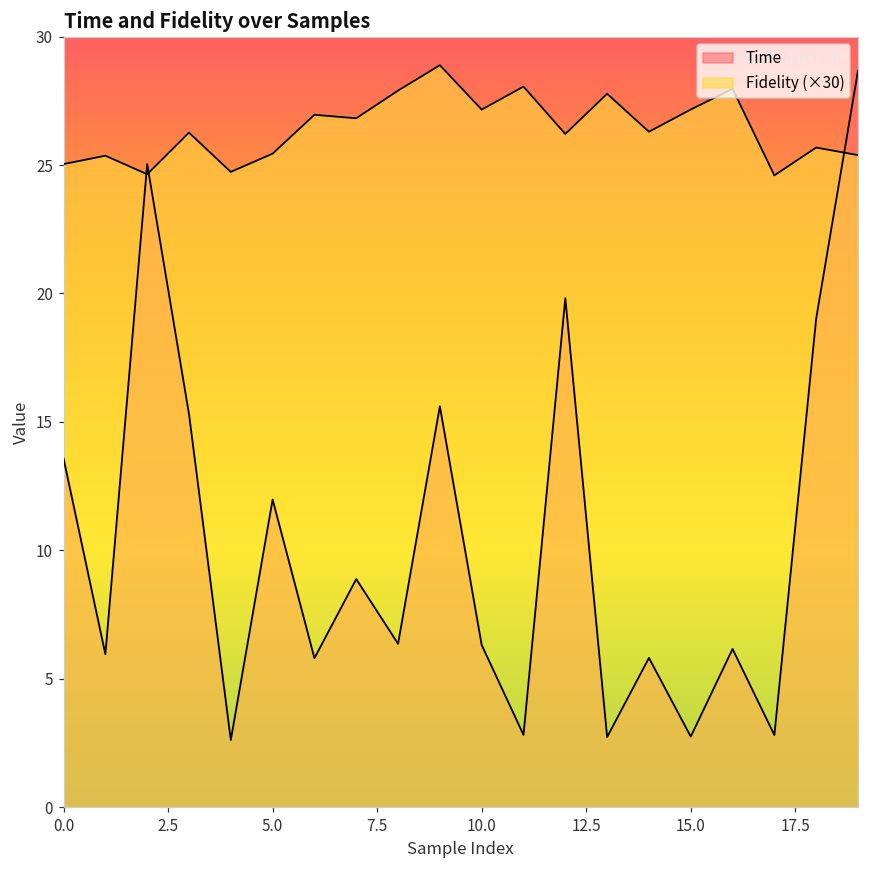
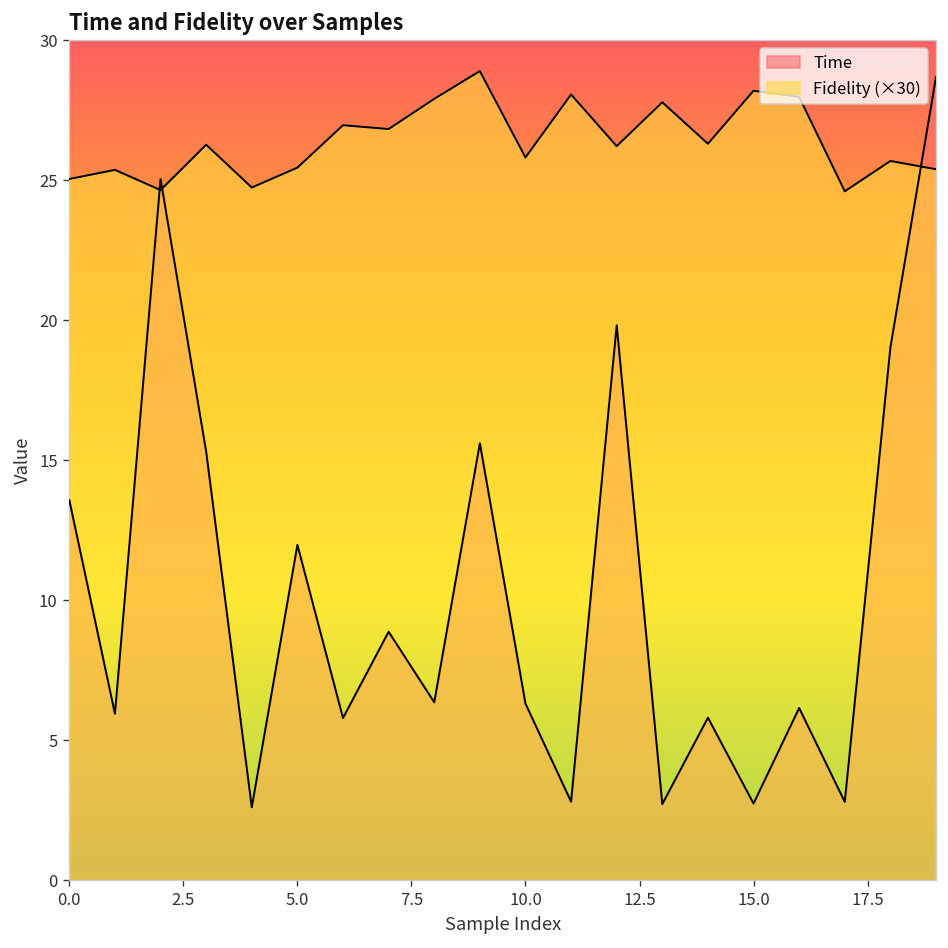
  {
    "Time": {
      "0.0": 13.6,
      "5.0": 12.0,
      "10.0": 6.3,
      "15.0": 2.7
    },
    "Fidelity (×30)": {
      "0.0": 25.0,
      "5.0": 25.4,
-     "10.0": 27.2,
-     "15.0": 27.2
+     "10.0": 25.8,
+     "15.0": 28.2
    }
  }
